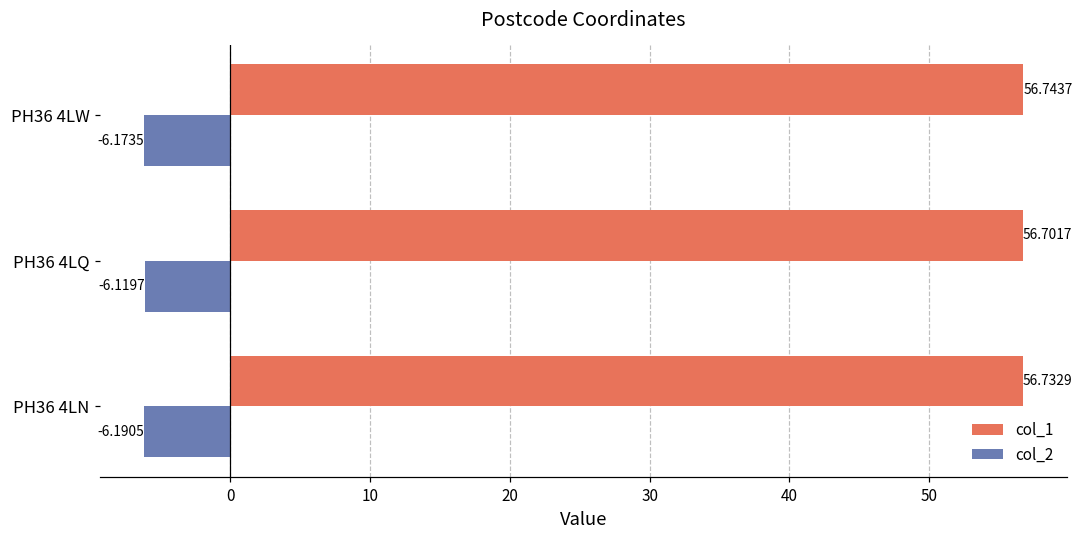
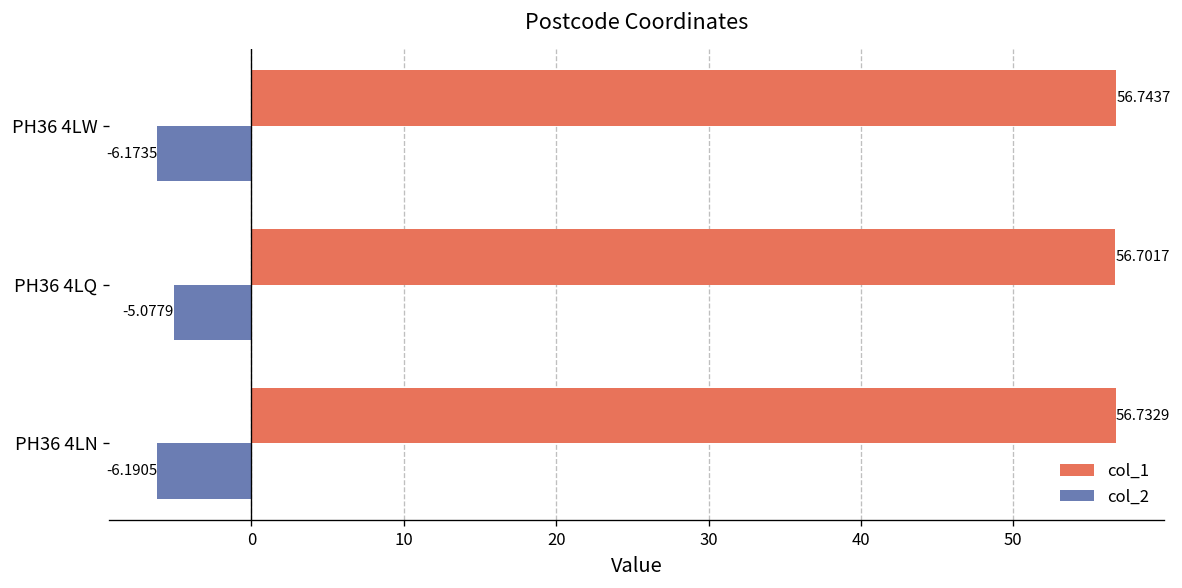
  {
    "col_1": {
      "PH36 4LW": 56.7437,
      "PH36 4LQ": 56.7017,
      "PH36 4LN": 56.7329
    },
    "col_2": {
      "PH36 4LW": -6.1735,
-     "PH36 4LQ": -6.1197,
+     "PH36 4LQ": -5.0779,
      "PH36 4LN": -6.1905
    }
  }
